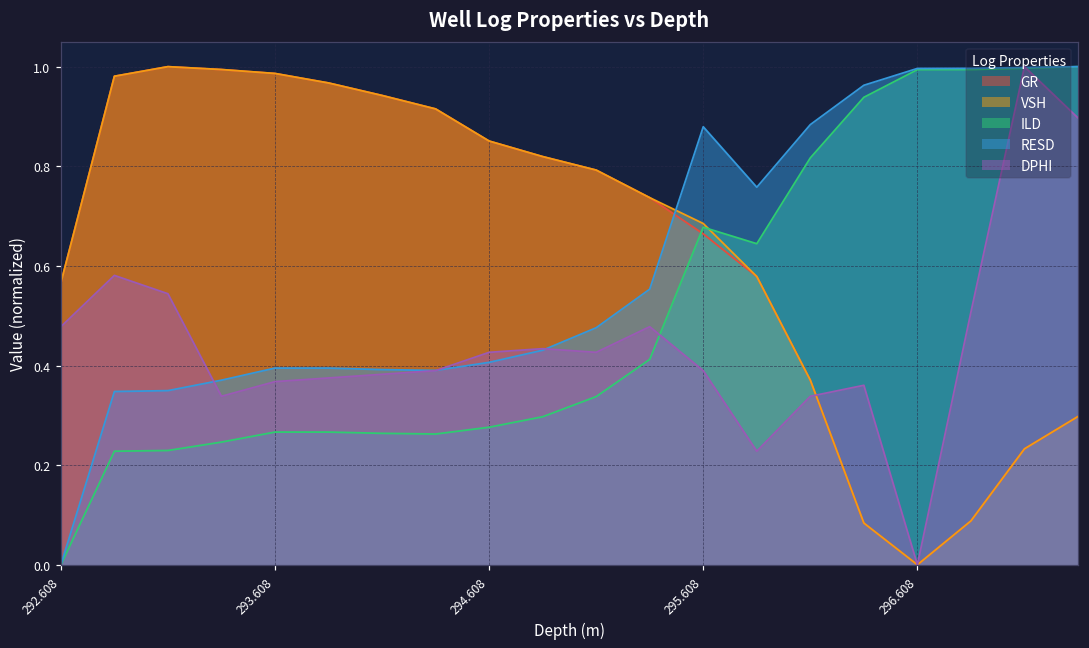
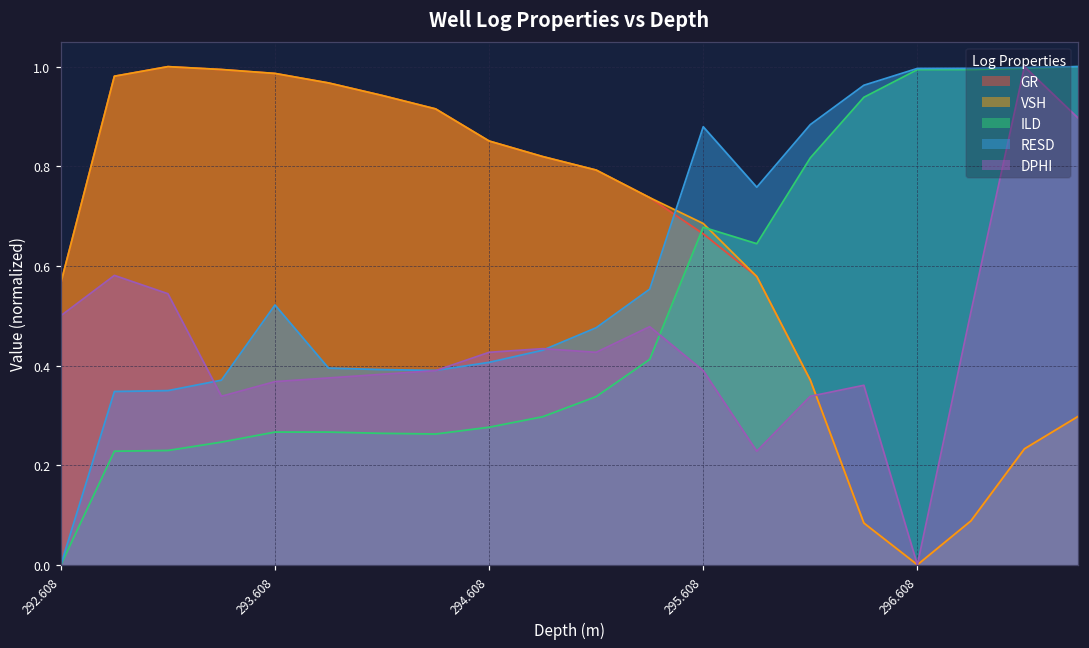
  {
    "GR": {
      "295.608": 0.66
    },
    "VSH": {
      "295.608": 0.69
    },
    "ILD": {
      "293.608": 0.27,
      "294.608": 0.28,
      "295.608": 0.68
    },
    "RESD": {
-     "293.608": 0.39,
+     "293.608": 0.52,
      "294.608": 0.41,
      "295.608": 0.88
    },
    "DPHI": {
-     "292.608": 0.48,
+     "292.608": 0.50,
      "293.608": 0.37,
      "294.608": 0.43,
      "295.608": 0.39
    }
  }
